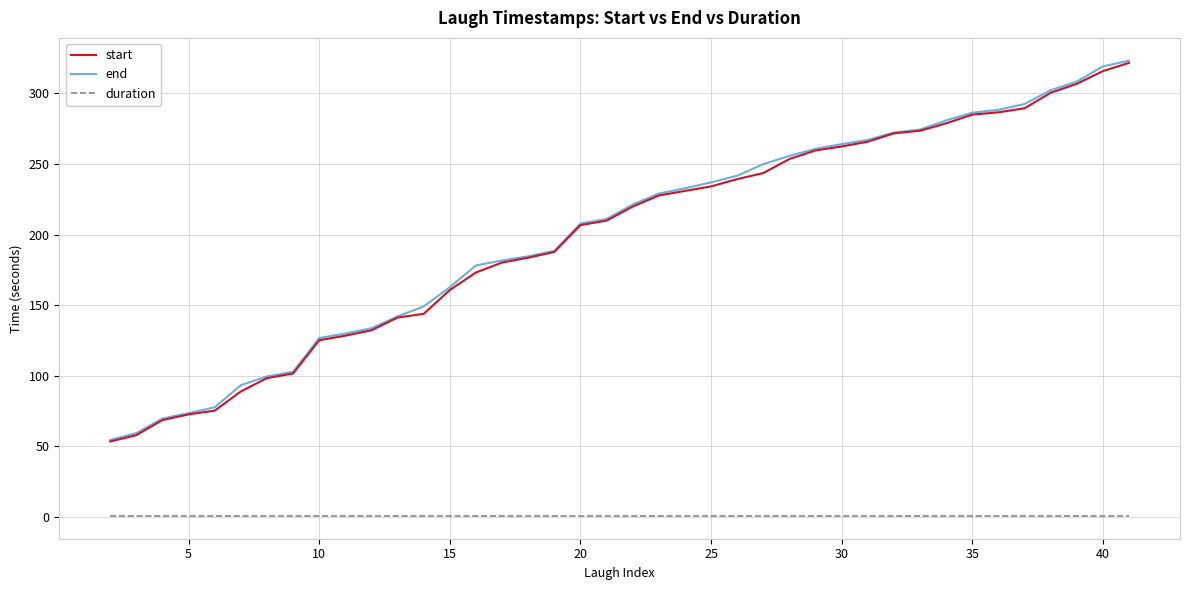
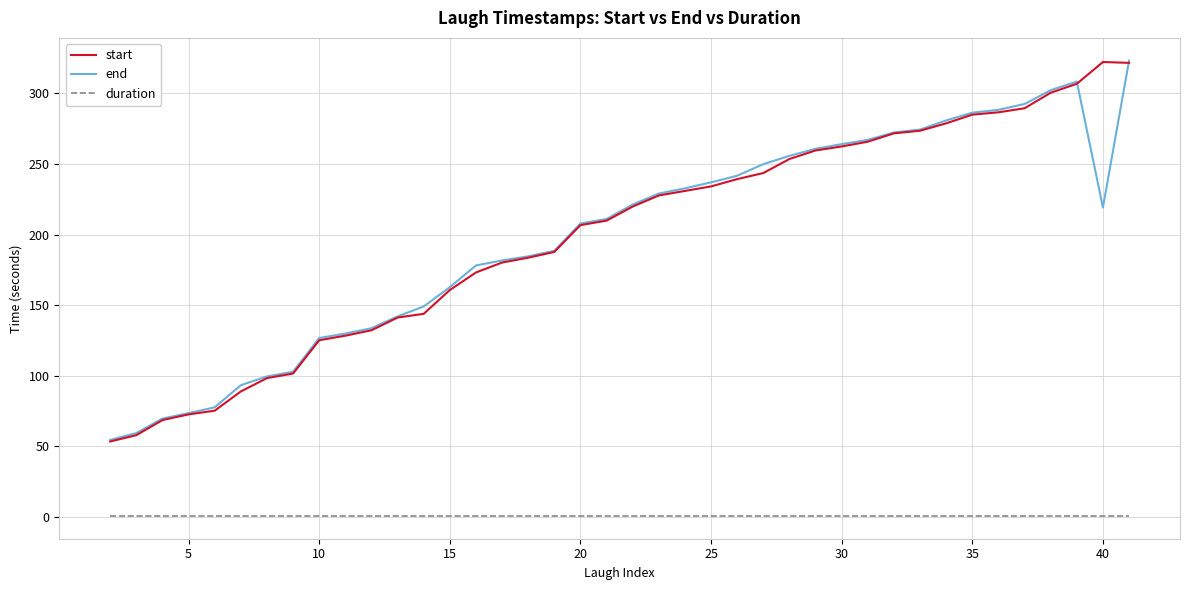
  {
    "start": {
      "15": 161,
      "25": 234,
-     "40": 316
+     "40": 322
    },
    "end": {
      "15": 163,
      "25": 237,
-     "40": 319
+     "40": 219
    },
    "duration": {
      "5": 1,
      "10": 1,
      "15": 1,
      "20": 1,
      "25": 1,
      "30": 1,
      "35": 1,
      "40": 1
    }
  }
